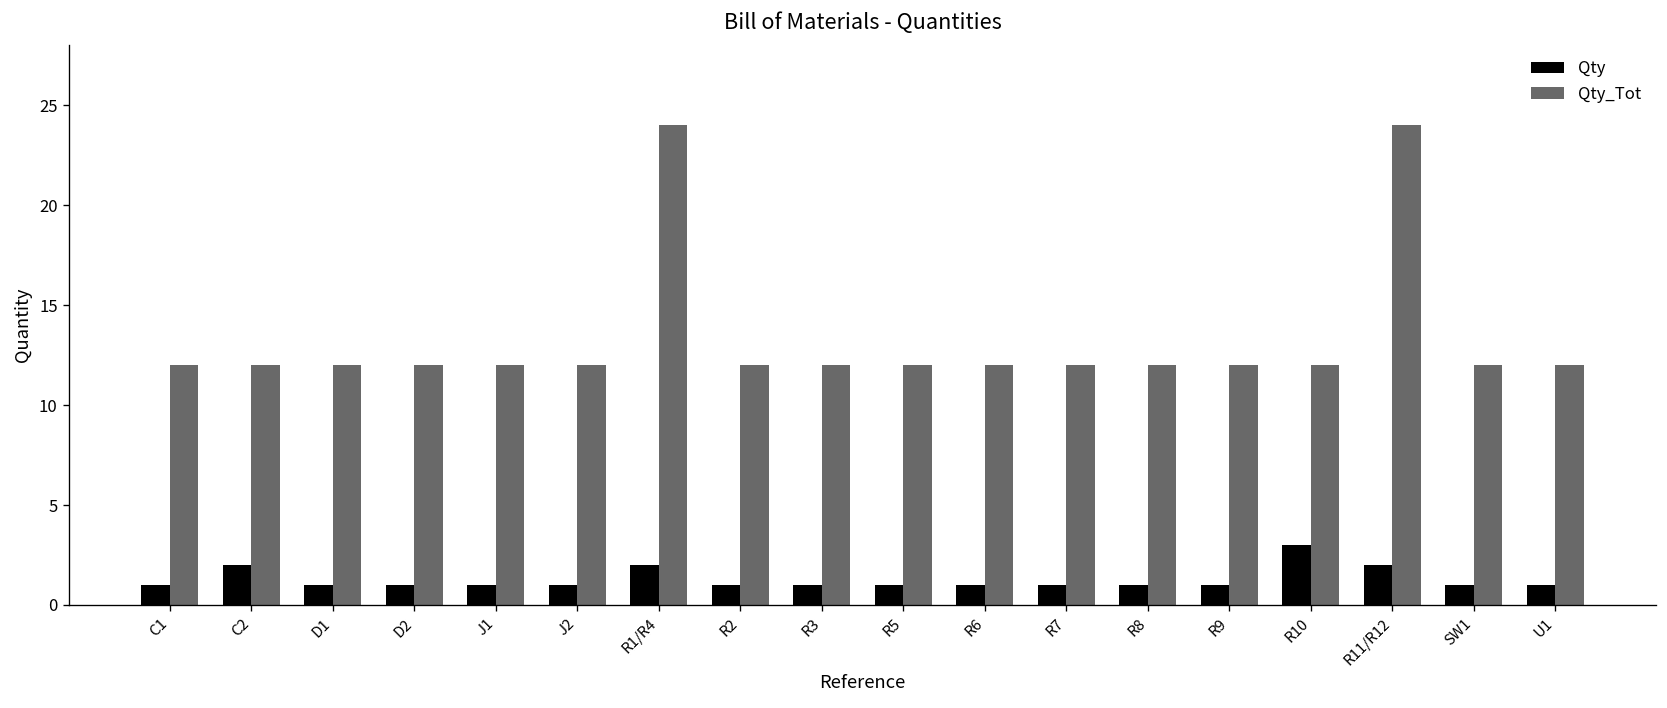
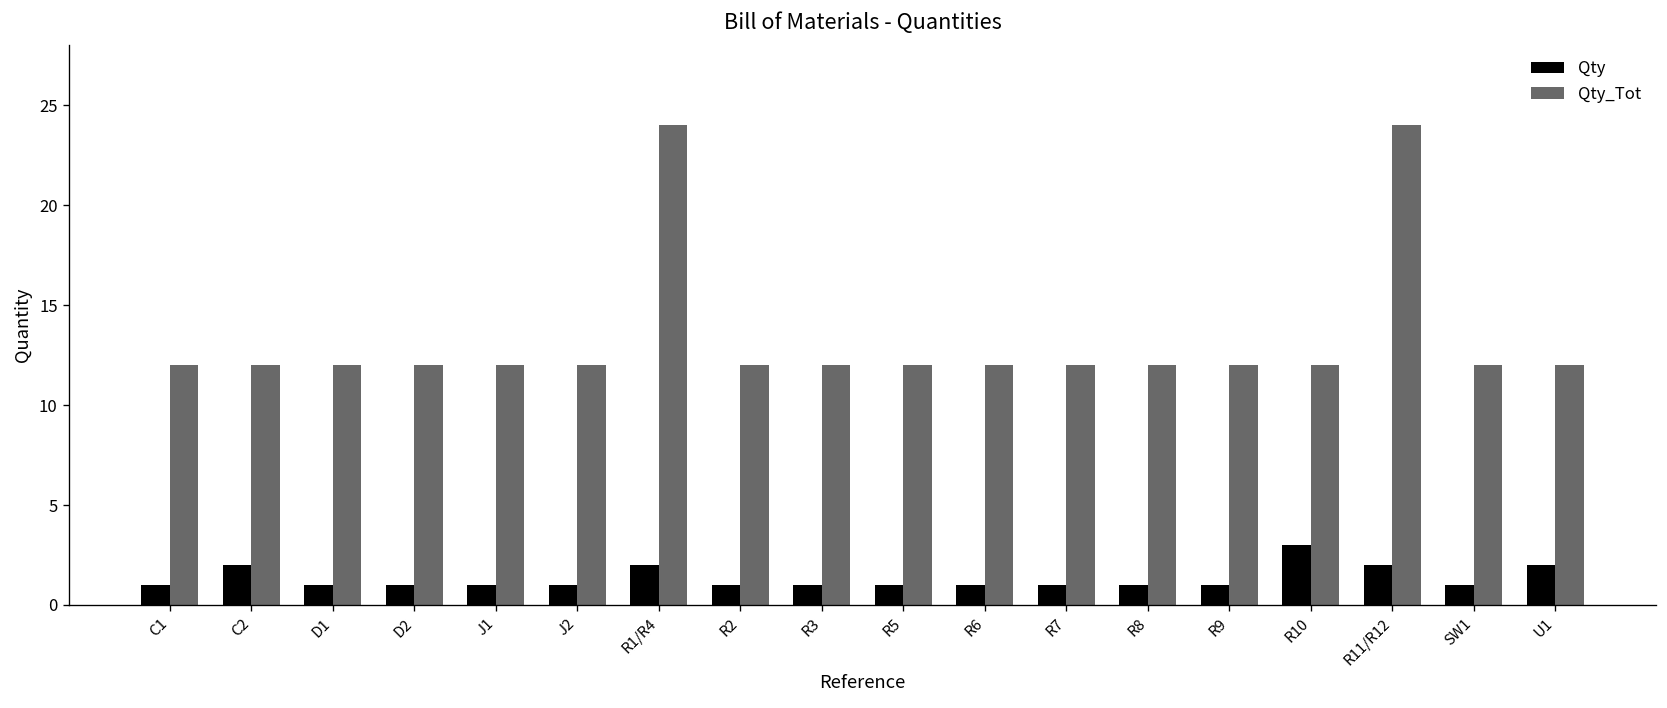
  {
    "Qty": {
      "C1": 1,
      "C2": 2,
      "D1": 1,
      "D2": 1,
      "J1": 1,
      "J2": 1,
      "R1/R4": 2,
      "R2": 1,
      "R3": 1,
      "R5": 1,
      "R6": 1,
      "R7": 1,
      "R8": 1,
      "R9": 1,
      "R10": 3,
      "R11/R12": 2,
      "SW1": 1,
-     "U1": 1
+     "U1": 2
    },
    "Qty_Tot": {
      "C1": 12,
      "C2": 12,
      "D1": 12,
      "D2": 12,
      "J1": 12,
      "J2": 12,
      "R1/R4": 24,
      "R2": 12,
      "R3": 12,
      "R5": 12,
      "R6": 12,
      "R7": 12,
      "R8": 12,
      "R9": 12,
      "R10": 12,
      "R11/R12": 24,
      "SW1": 12,
      "U1": 12
    }
  }
